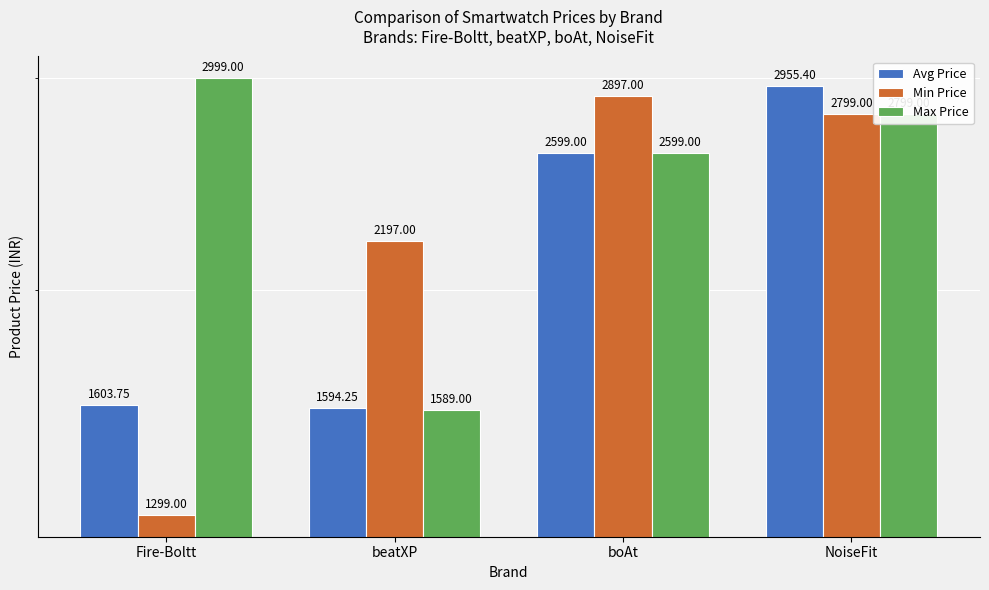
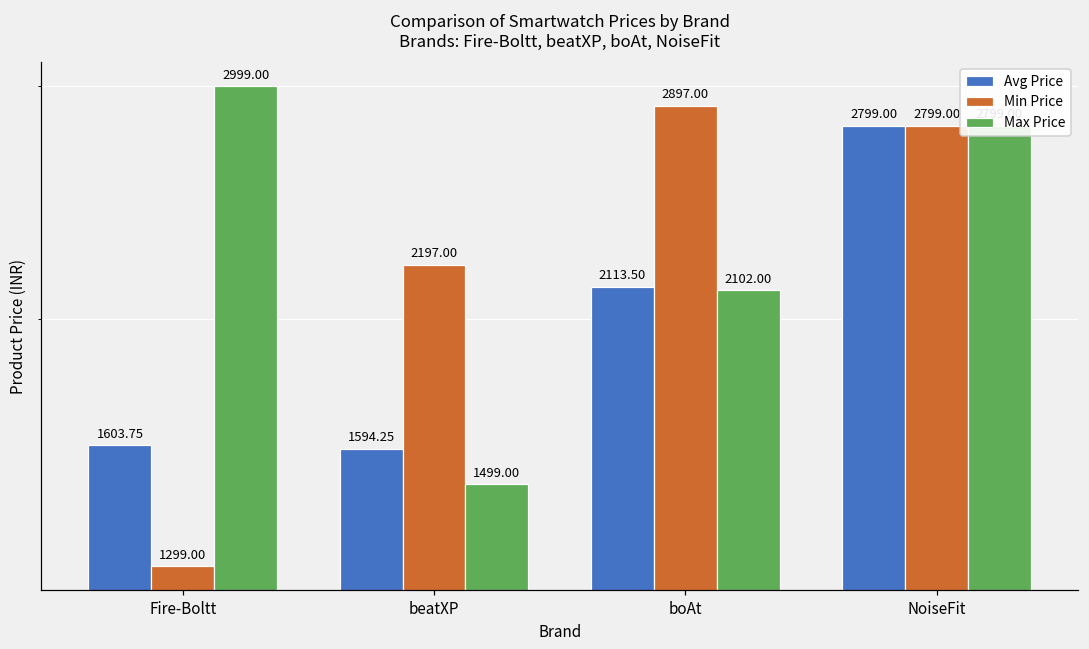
  {
    "Avg Price": {
      "Fire-Boltt": 1603.75,
      "beatXP": 1594.25,
-     "boAt": 2599.00,
-     "NoiseFit": 2955.40
+     "boAt": 2113.50,
+     "NoiseFit": 2799.00
    },
    "Min Price": {
      "Fire-Boltt": 1299.00,
      "beatXP": 2197.00,
      "boAt": 2897.00,
      "NoiseFit": 2799.00
    },
    "Max Price": {
      "Fire-Boltt": 2999.00,
-     "beatXP": 1589.00,
-     "boAt": 2599.00
+     "beatXP": 1499.00,
+     "boAt": 2102.00
    }
  }
